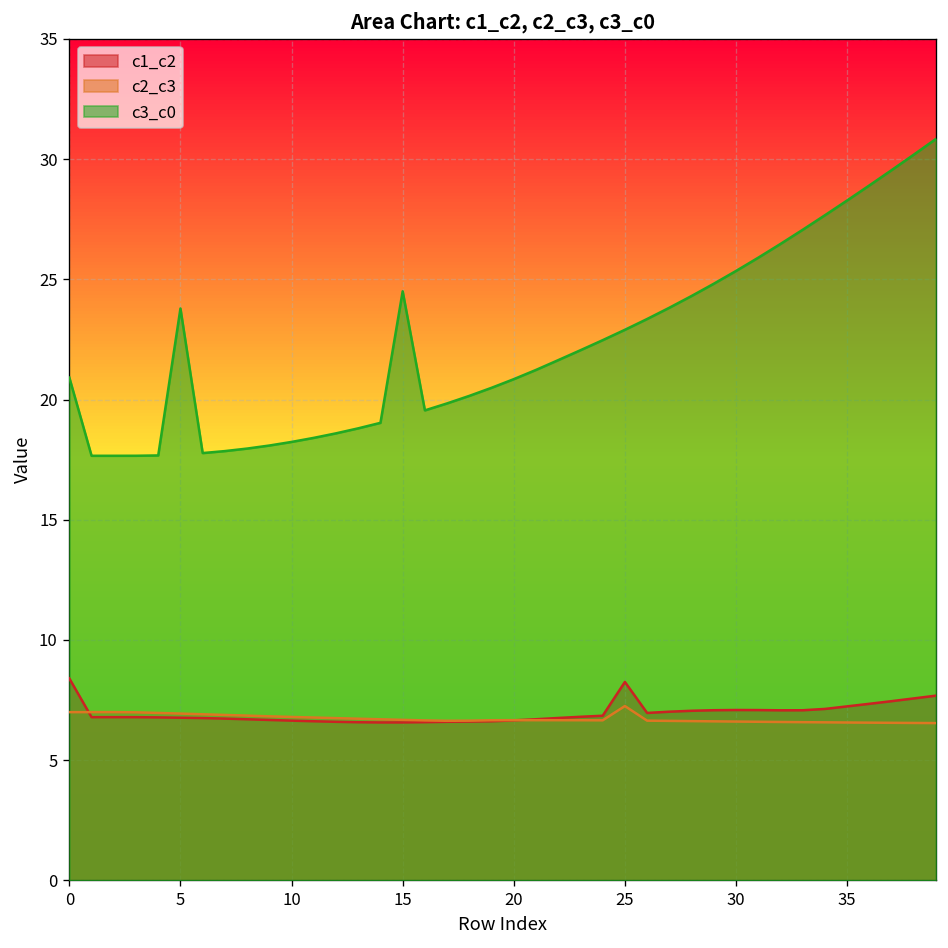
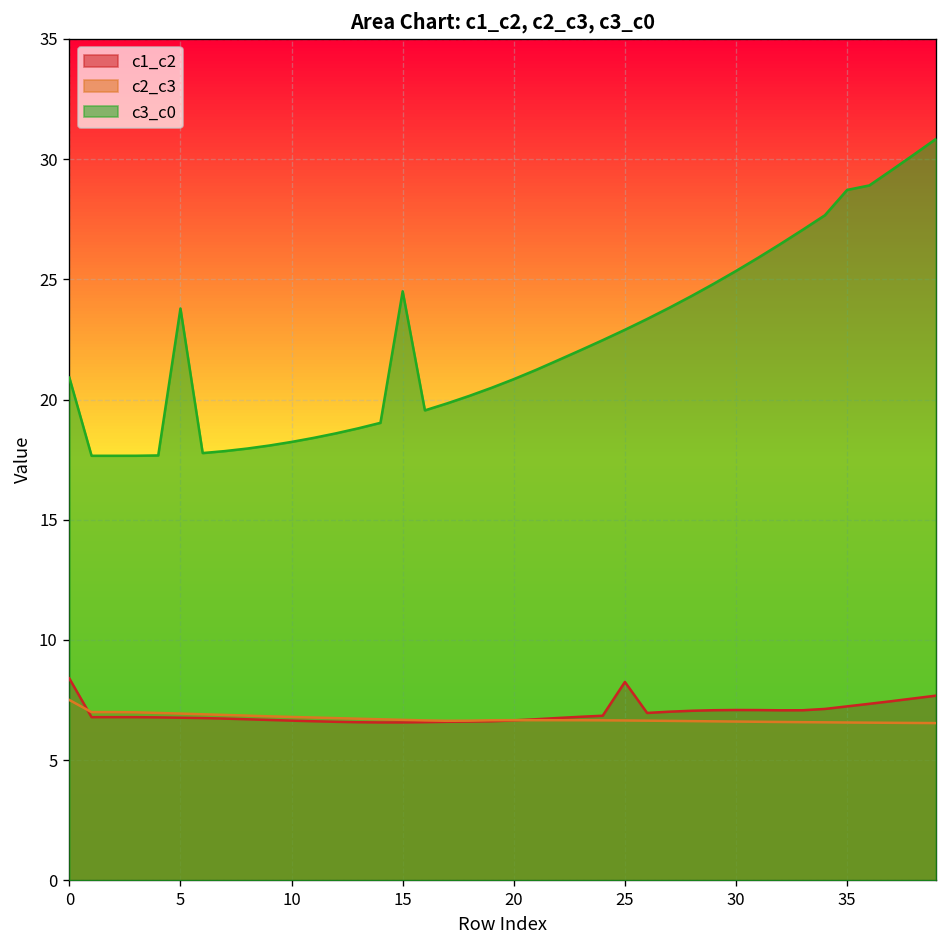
  {
    "c1_c2": {
      "0": 8.4,
      "5": 6.8,
      "10": 6.6,
      "25": 8.3,
      "30": 7.1,
      "35": 7.2
    },
    "c2_c3": {
-     "0": 7.0,
+     "0": 7.5,
      "5": 6.9,
      "10": 6.8,
-     "25": 7.3,
+     "25": 6.7,
      "30": 6.6,
      "35": 6.6
    },
    "c3_c0": {
      "0": 20.9,
      "5": 23.8,
      "10": 18.2,
      "15": 24.5,
      "20": 20.8,
      "25": 22.9,
      "30": 25.3,
-     "35": 28.3
+     "35": 28.7
    }
  }
